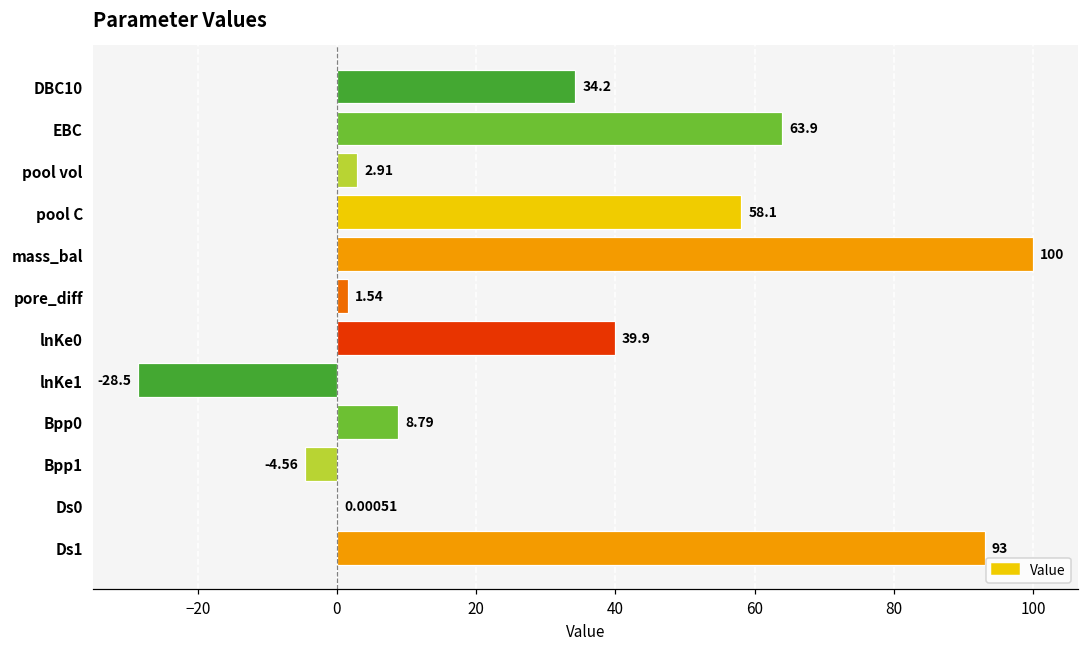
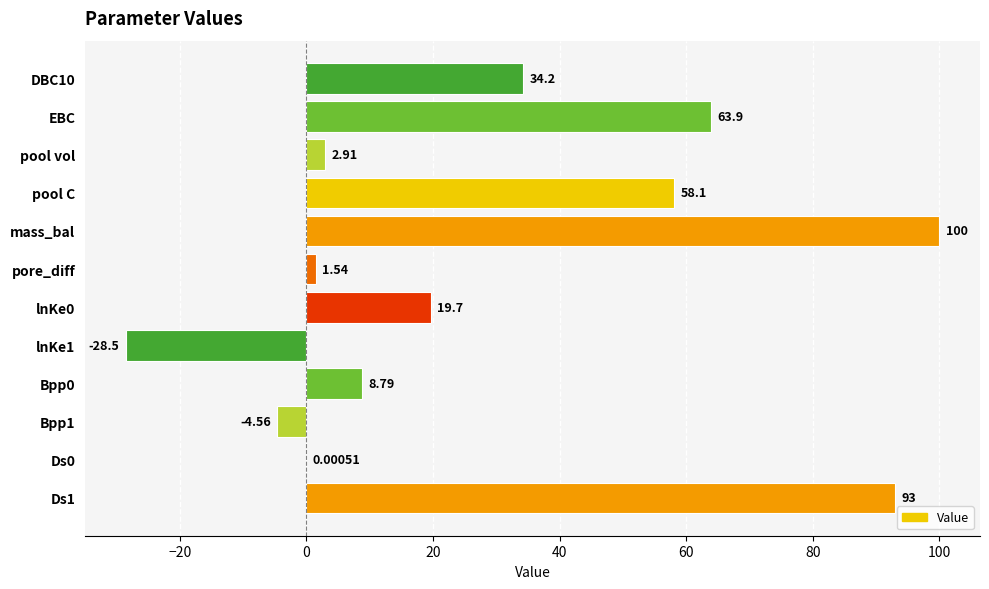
  {
    "DBC10": 34.2,
    "EBC": 63.9,
    "pool vol": 2.91,
    "pool C": 58.1,
    "mass_bal": 100,
    "pore_diff": 1.54,
-   "lnKe0": 39.9,
+   "lnKe0": 19.7,
    "lnKe1": -28.5,
    "Bpp0": 8.79,
    "Bpp1": -4.56,
    "Ds0": 0.00051,
    "Ds1": 93
  }
